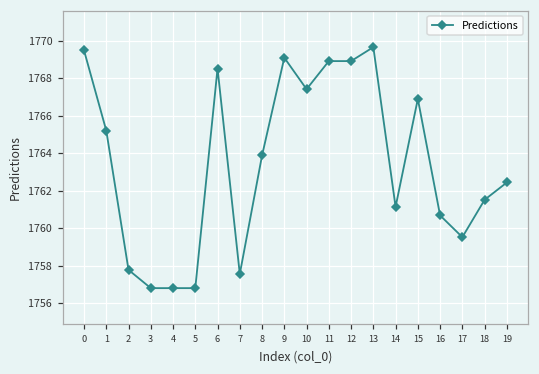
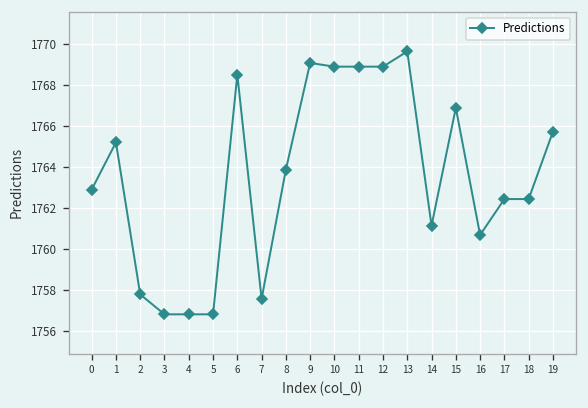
  {
-   "0": 1769.5,
+   "0": 1762.9,
    "1": 1765.2,
    "2": 1757.8,
    "3": 1756.8,
    "4": 1756.8,
    "5": 1756.8,
    "6": 1768.5,
    "7": 1757.5,
    "8": 1763.9,
    "9": 1769.1,
-   "10": 1767.4,
+   "10": 1768.9,
    "11": 1768.9,
    "12": 1768.9,
    "13": 1769.7,
    "14": 1761.1,
    "15": 1766.9,
    "16": 1760.7,
-   "17": 1759.5,
-   "18": 1761.5,
-   "19": 1762.4
+   "17": 1762.4,
+   "18": 1762.4,
+   "19": 1765.7
  }
